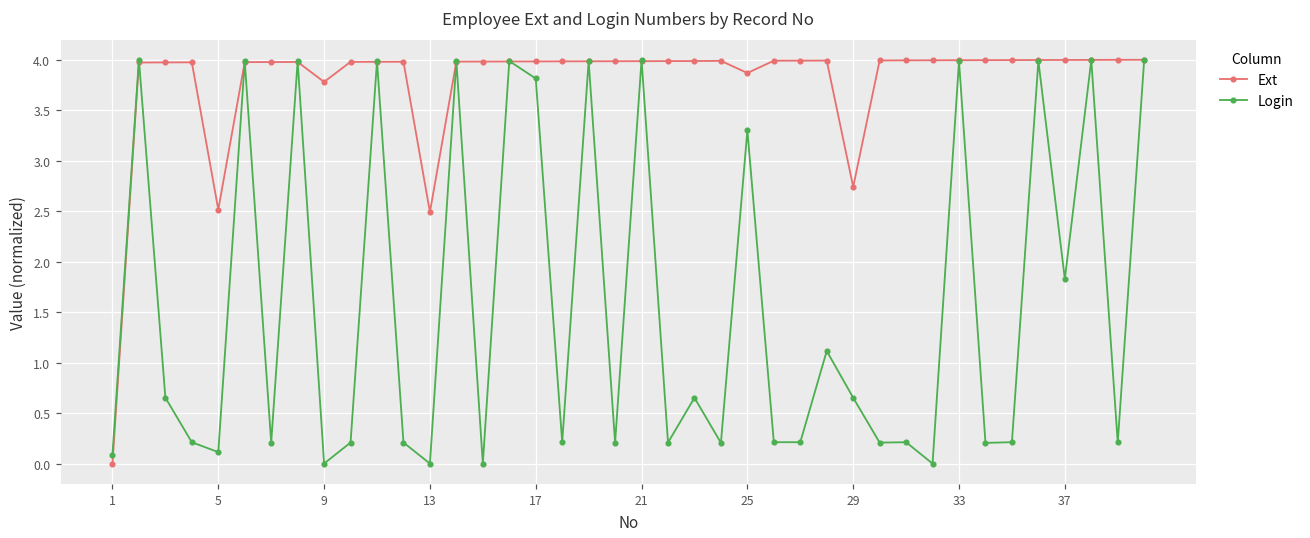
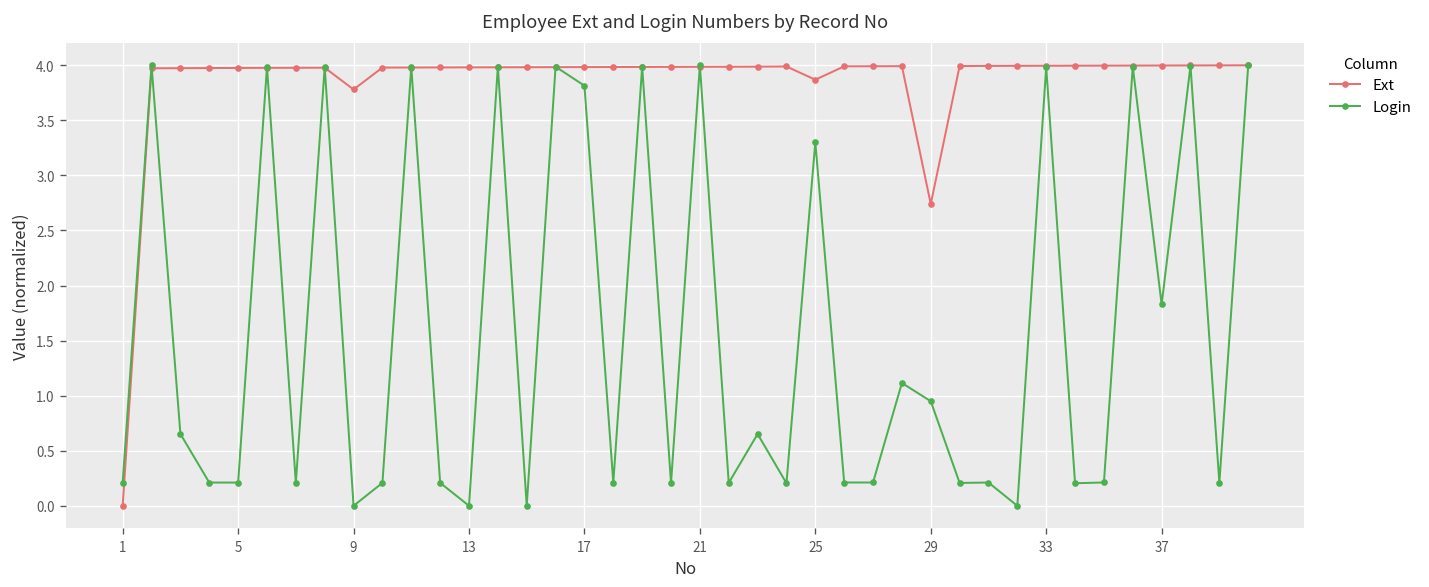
  {
    "Ext": {
      "1": 0.0,
-     "5": 2.5,
+     "5": 4.0,
      "9": 3.8,
-     "13": 2.5,
+     "13": 4.0,
      "17": 4.0,
      "25": 3.9,
      "29": 2.7,
      "37": 4.0
    },
    "Login": {
-     "1": 0.1,
-     "5": 0.1,
+     "1": 0.2,
+     "5": 0.2,
      "9": 0.0,
      "13": 0.0,
      "17": 3.8,
      "25": 3.3,
-     "29": 0.7,
+     "29": 1.0,
      "37": 1.8
    }
  }
